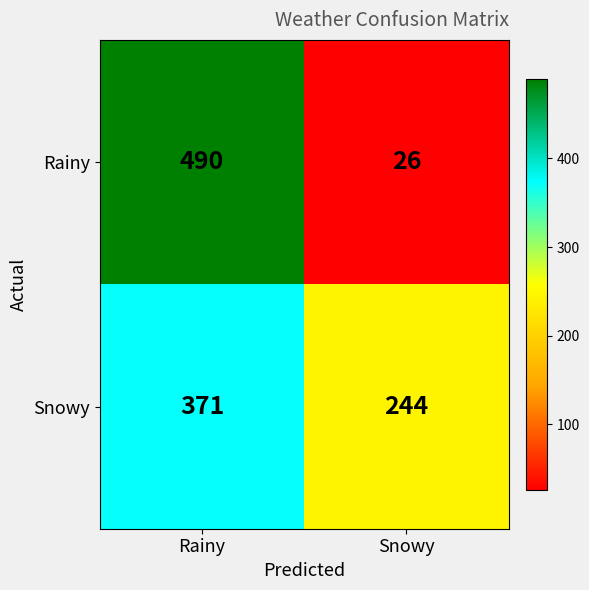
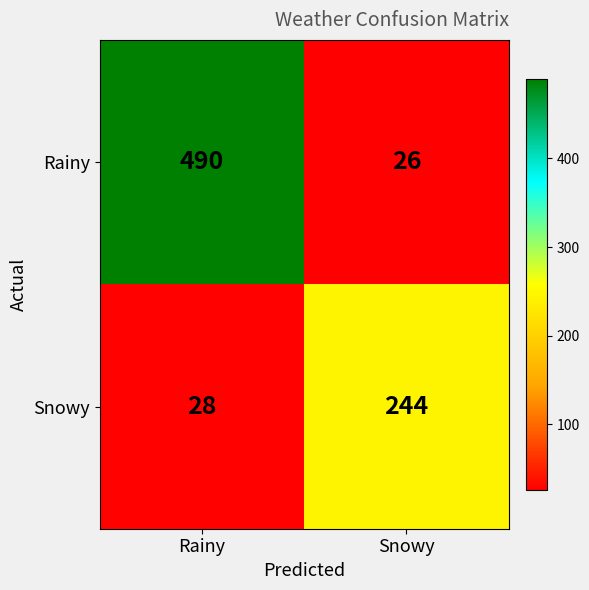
  {
    "Rainy": {
      "Rainy": 490,
      "Snowy": 26
    },
    "Snowy": {
-     "Rainy": 371,
+     "Rainy": 28,
      "Snowy": 244
    }
  }
